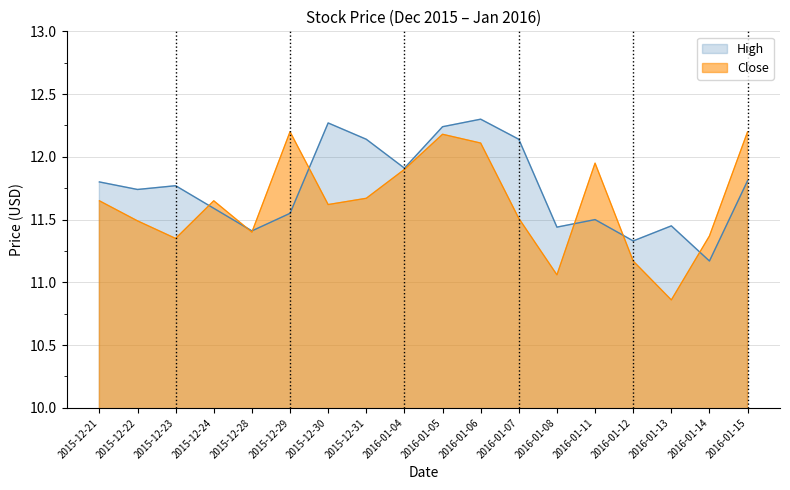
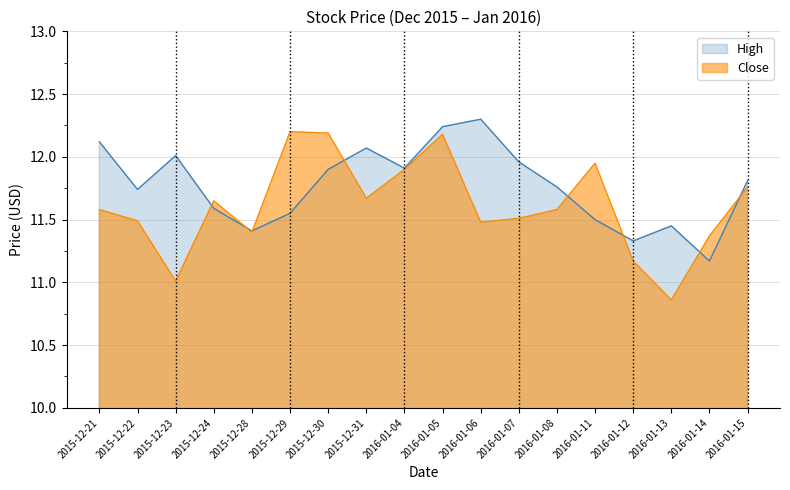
  {
    "High": {
-     "2015-12-21": 11.80,
+     "2015-12-21": 12.12,
      "2015-12-22": 11.74,
-     "2015-12-23": 11.77,
+     "2015-12-23": 12.01,
      "2015-12-24": 11.59,
      "2015-12-29": 11.55,
-     "2015-12-30": 12.27,
-     "2015-12-31": 12.14,
+     "2015-12-30": 11.90,
+     "2015-12-31": 12.07,
      "2016-01-05": 12.24,
      "2016-01-06": 12.30,
-     "2016-01-07": 12.14,
-     "2016-01-08": 11.44,
+     "2016-01-07": 11.96,
+     "2016-01-08": 11.76,
      "2016-01-11": 11.50,
      "2016-01-12": 11.33,
      "2016-01-13": 11.45,
      "2016-01-14": 11.17,
      "2016-01-15": 11.81
    },
    "Close": {
-     "2015-12-21": 11.65,
+     "2015-12-21": 11.58,
      "2015-12-22": 11.49,
-     "2015-12-23": 11.35,
+     "2015-12-23": 11.01,
      "2015-12-24": 11.65,
      "2015-12-29": 12.20,
-     "2015-12-30": 11.62,
+     "2015-12-30": 12.19,
      "2015-12-31": 11.67,
      "2016-01-05": 12.18,
-     "2016-01-06": 12.11,
+     "2016-01-06": 11.48,
      "2016-01-07": 11.51,
-     "2016-01-08": 11.06,
+     "2016-01-08": 11.58,
      "2016-01-11": 11.95,
      "2016-01-12": 11.17,
      "2016-01-13": 10.86,
      "2016-01-14": 11.37,
-     "2016-01-15": 12.20
+     "2016-01-15": 11.76
    }
  }
